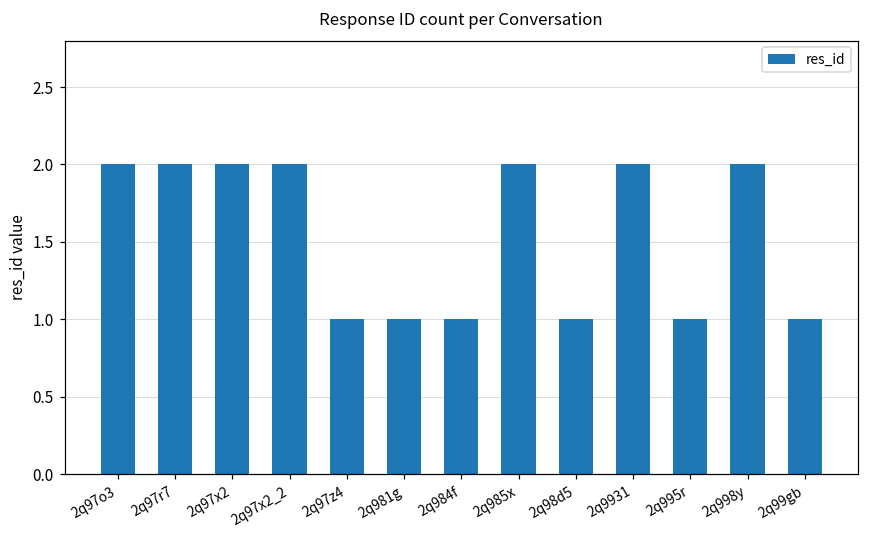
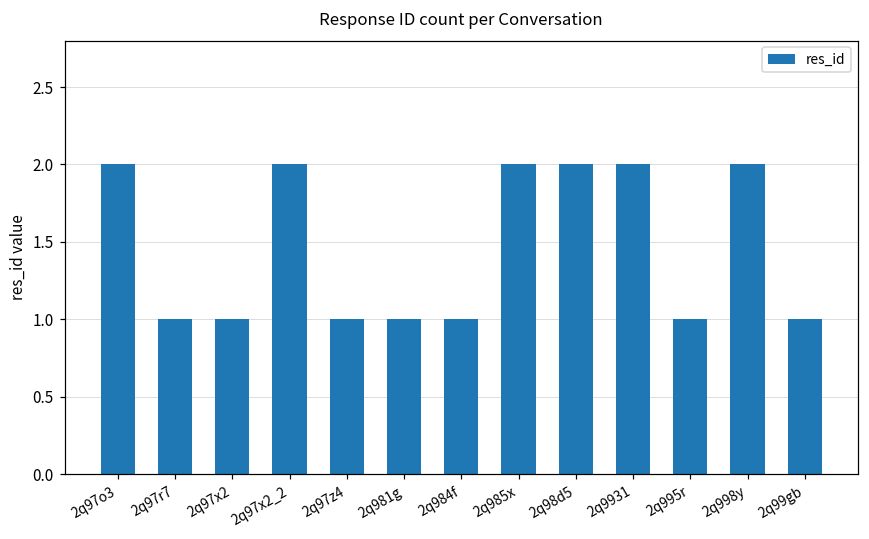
  {
    "2q97o3": 2,
-   "2q97r7": 2,
-   "2q97x2": 2,
+   "2q97r7": 1,
+   "2q97x2": 1,
    "2q97x2_2": 2,
    "2q97z4": 1,
    "2q981g": 1,
    "2q984f": 1,
    "2q985x": 2,
-   "2q98d5": 1,
+   "2q98d5": 2,
    "2q9931": 2,
    "2q995r": 1,
    "2q998y": 2,
    "2q99gb": 1
  }
